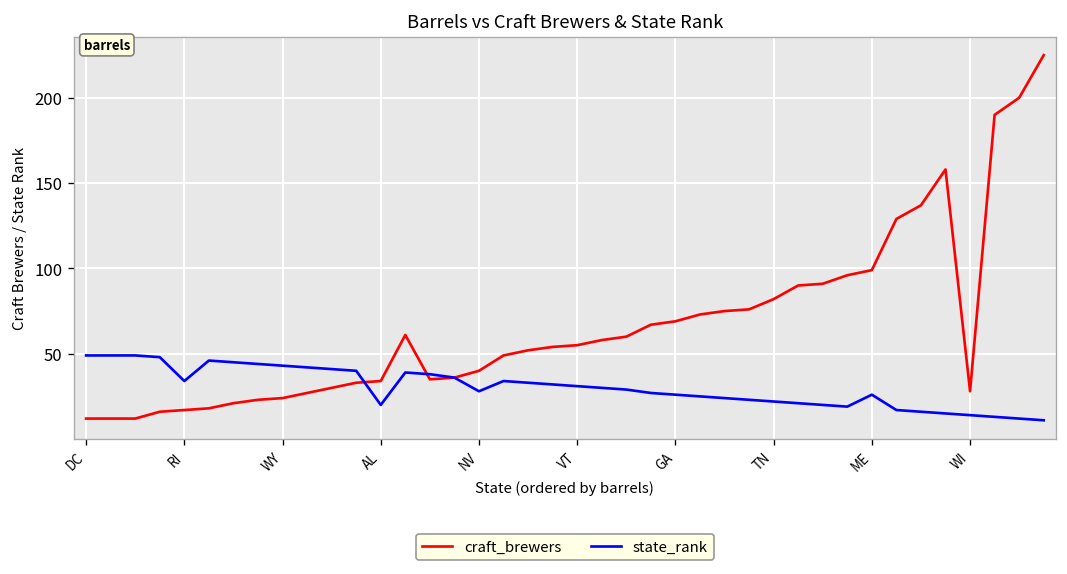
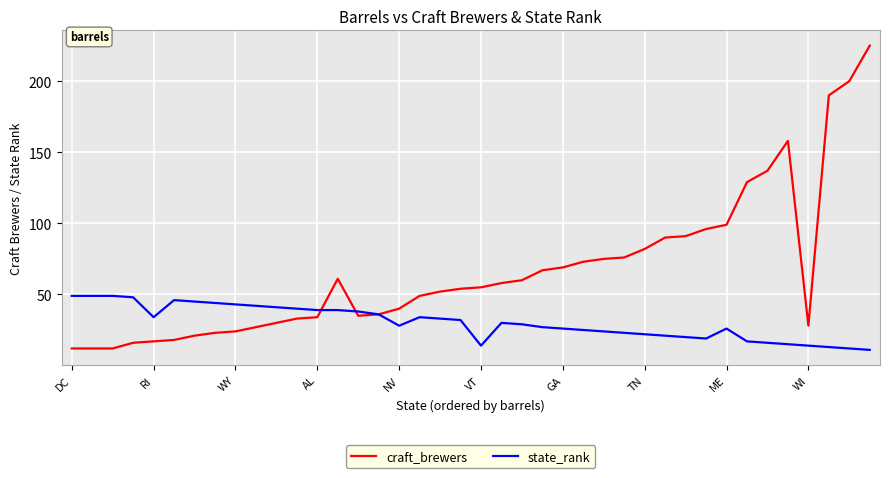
  {
    "craft_brewers": {
      "DC": 12,
      "RI": 17,
      "WY": 24,
      "AL": 34,
      "NV": 40,
      "VT": 55,
      "GA": 69,
      "TN": 82,
      "ME": 99,
      "WI": 28
    },
    "state_rank": {
      "DC": 49,
      "RI": 34,
      "WY": 43,
-     "AL": 20,
+     "AL": 39,
      "NV": 28,
-     "VT": 31,
+     "VT": 14,
      "GA": 26,
      "TN": 22,
      "ME": 26,
      "WI": 14
    }
  }
